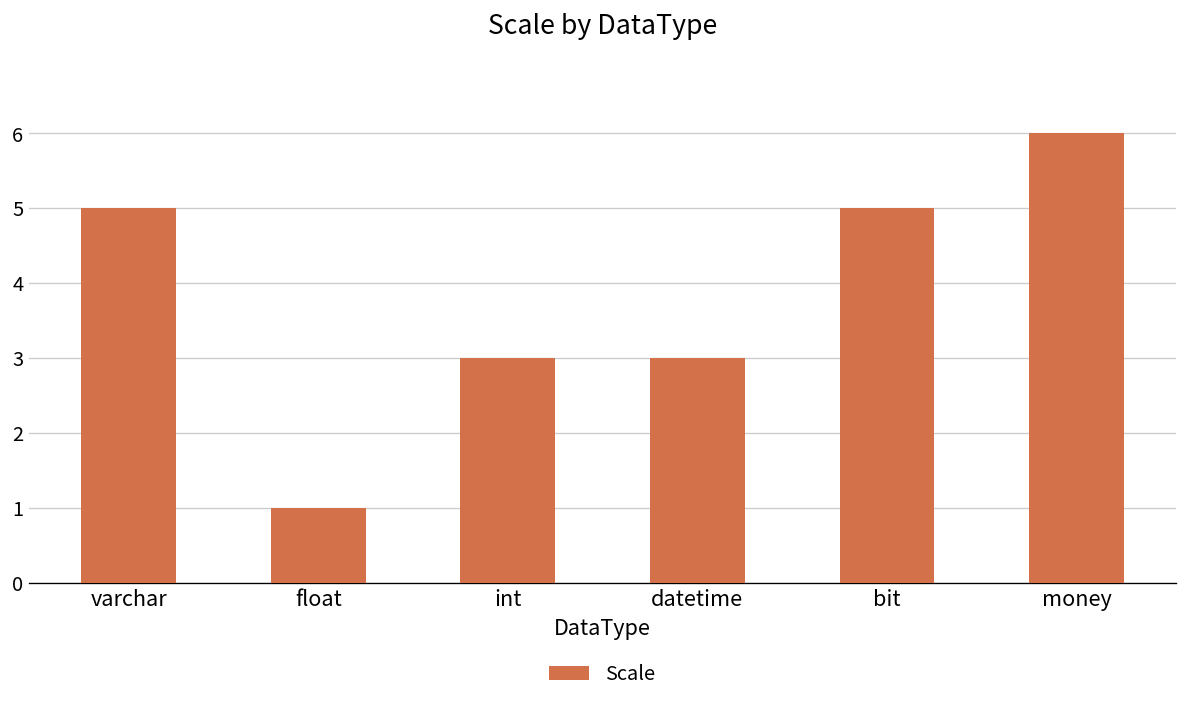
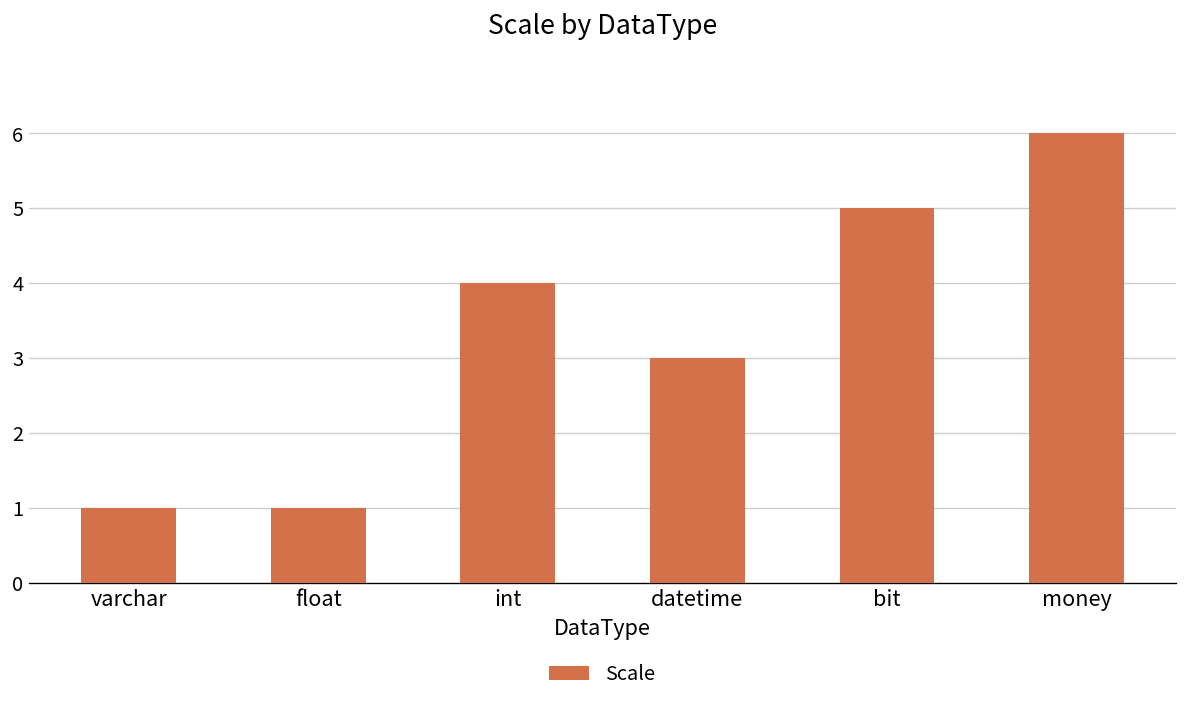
  {
-   "varchar": 5,
+   "varchar": 1,
    "float": 1,
-   "int": 3,
+   "int": 4,
    "datetime": 3,
    "bit": 5,
    "money": 6
  }
